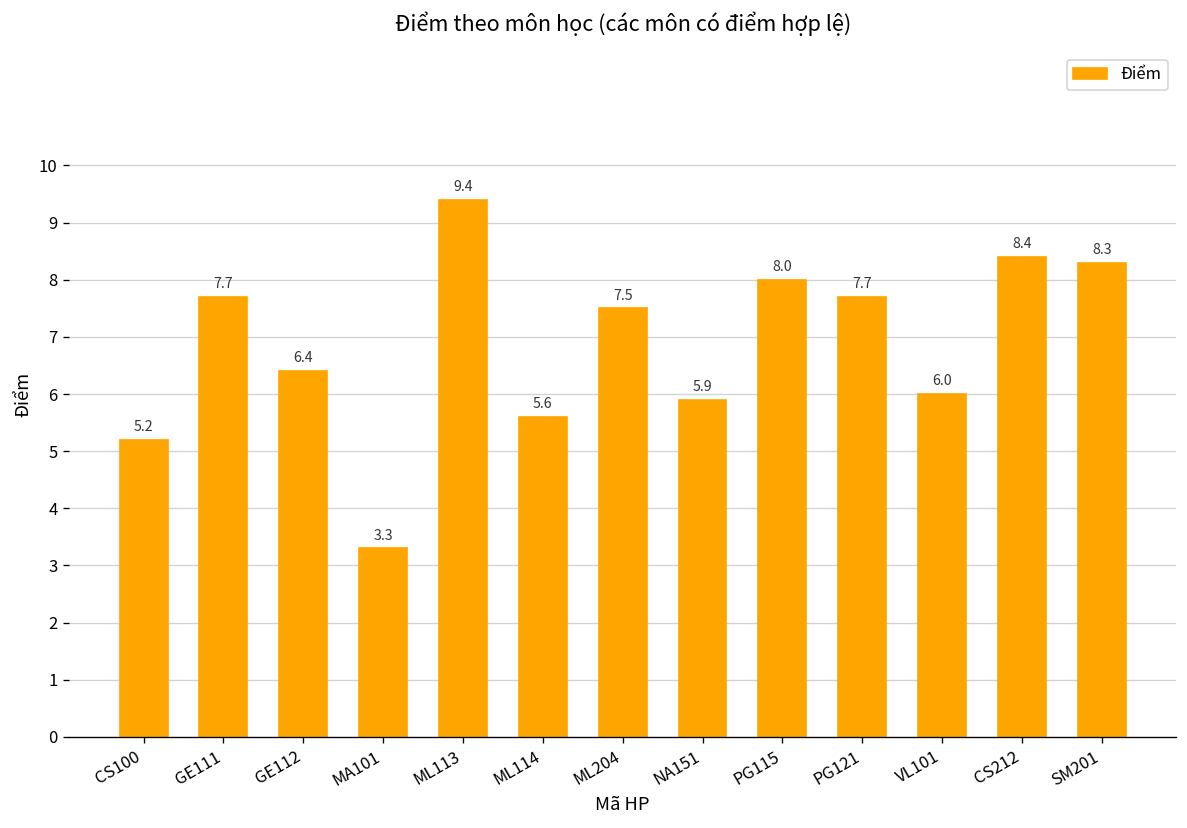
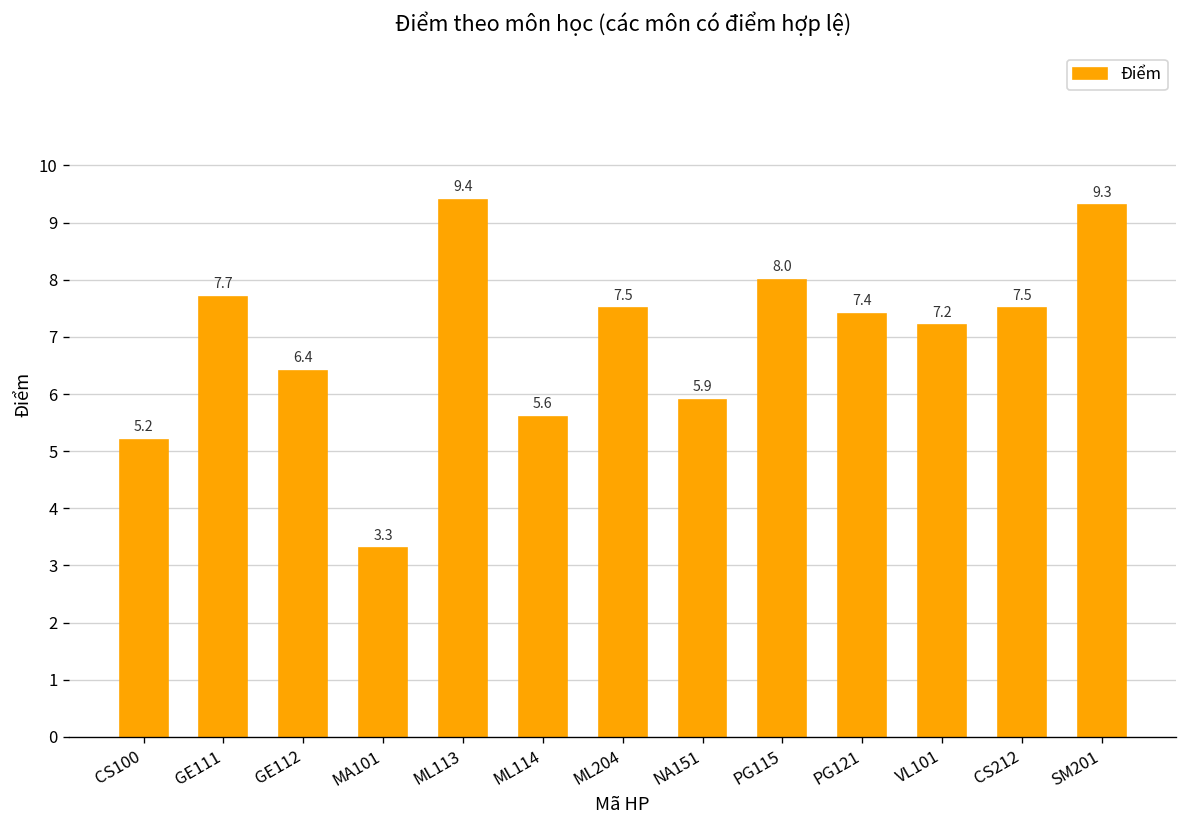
  {
    "CS100": 5.2,
    "GE111": 7.7,
    "GE112": 6.4,
    "MA101": 3.3,
    "ML113": 9.4,
    "ML114": 5.6,
    "ML204": 7.5,
    "NA151": 5.9,
    "PG115": 8.0,
-   "PG121": 7.7,
-   "VL101": 6.0,
-   "CS212": 8.4,
-   "SM201": 8.3
+   "PG121": 7.4,
+   "VL101": 7.2,
+   "CS212": 7.5,
+   "SM201": 9.3
  }
